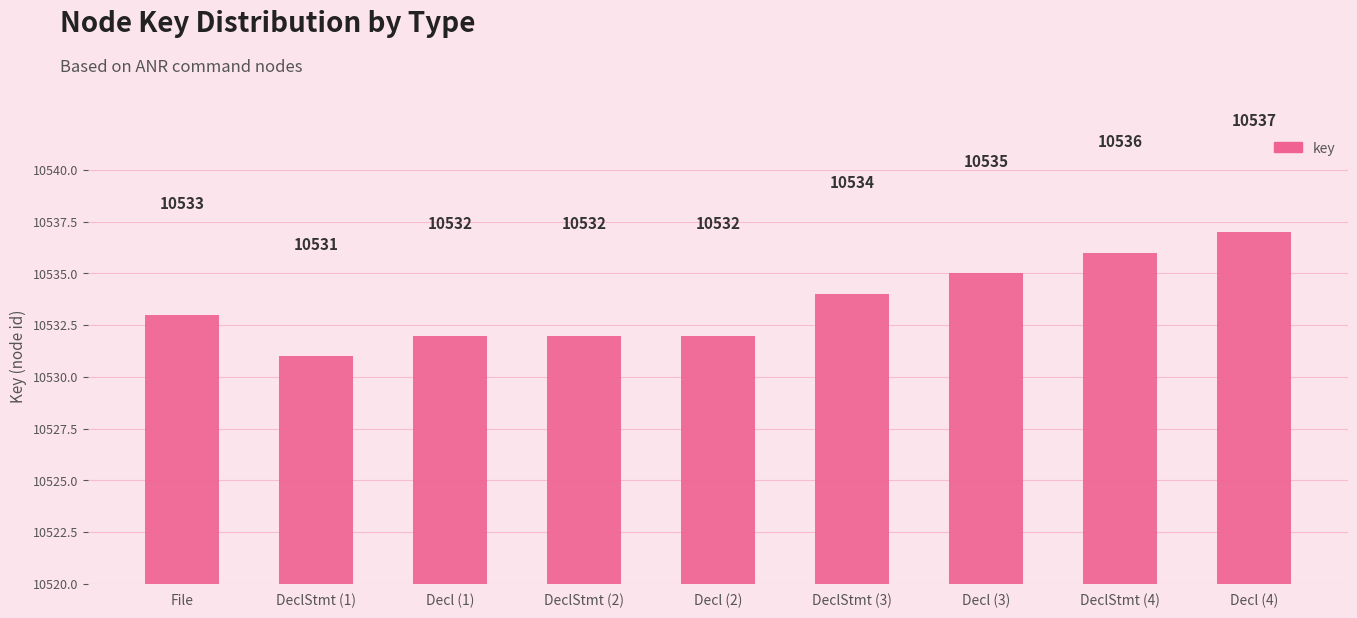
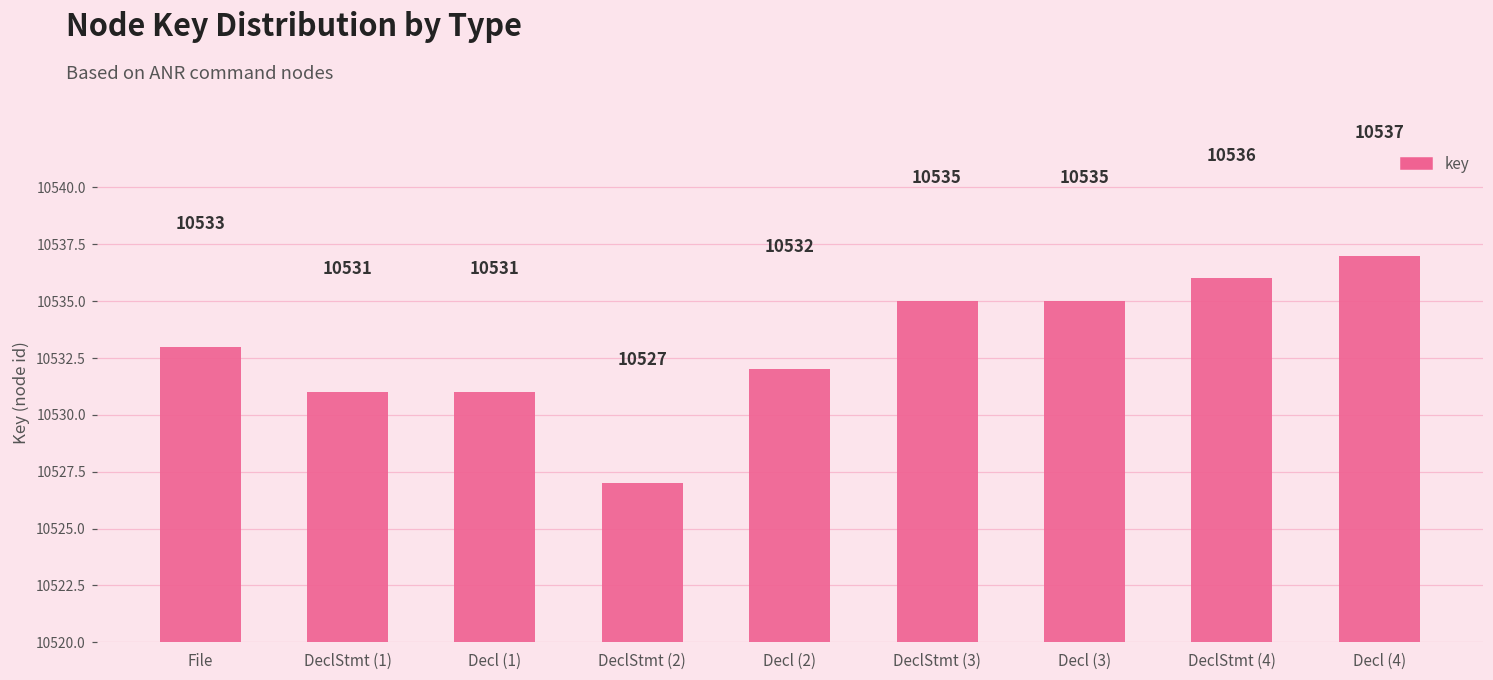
  {
-   "Decl (1)": 10532,
-   "DeclStmt (2)": 10532,
-   "DeclStmt (3)": 10534
+   "Decl (1)": 10531,
+   "DeclStmt (2)": 10527,
+   "DeclStmt (3)": 10535
  }
